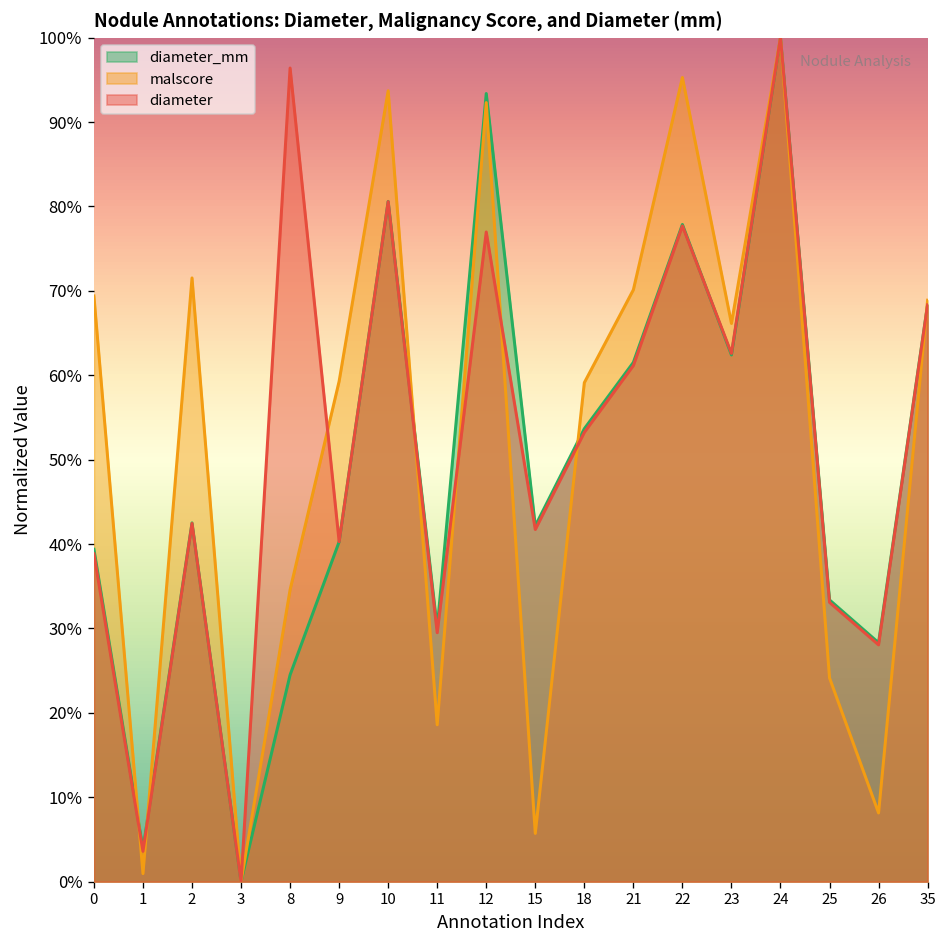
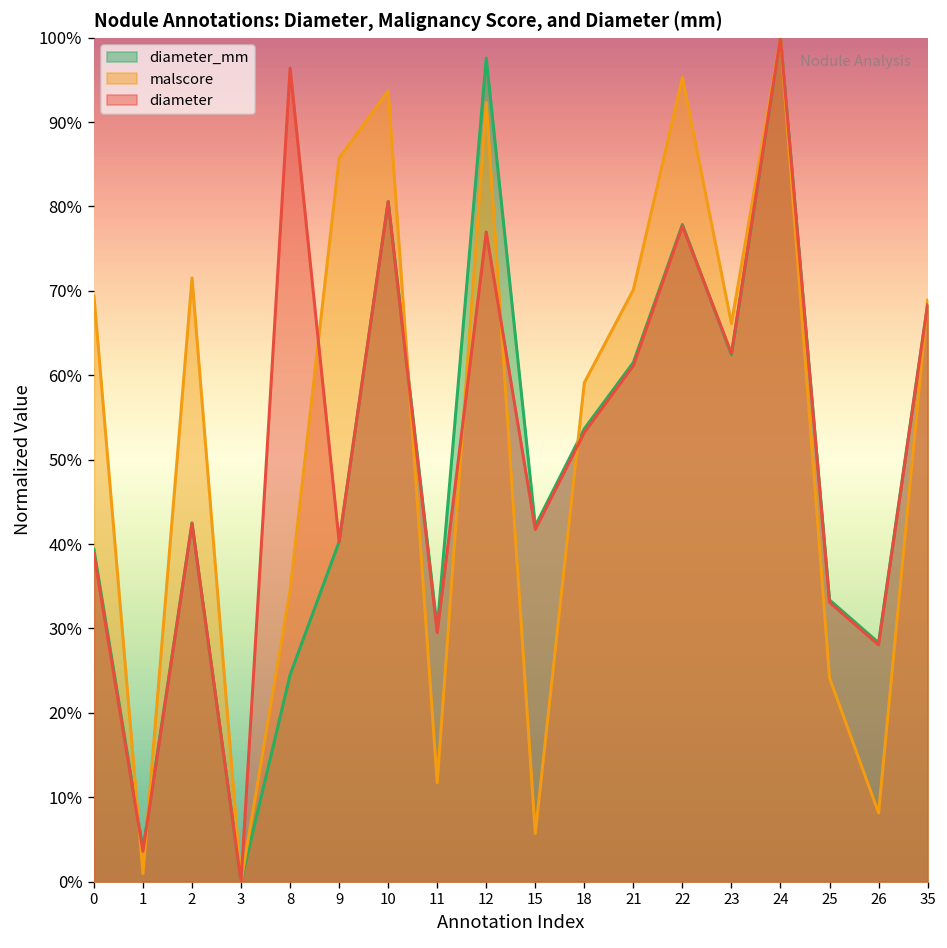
  {
    "diameter_mm": {
      "0": "39%",
      "8": "25%",
      "11": "30%",
-     "12": "93%",
+     "12": "98%",
      "15": "42%",
      "18": "54%",
      "21": "62%"
    },
    "malscore": {
      "0": "69%",
      "1": "1%",
      "2": "72%",
      "8": "35%",
-     "9": "59%",
+     "9": "86%",
      "10": "94%",
-     "11": "19%",
+     "11": "12%",
      "12": "92%",
      "15": "6%",
      "18": "59%",
      "21": "70%",
      "22": "95%",
      "23": "66%",
      "25": "24%",
      "26": "8%",
      "35": "69%"
    },
    "diameter": {
      "0": "39%",
      "8": "96%",
      "11": "29%",
      "12": "77%",
      "15": "42%",
      "18": "53%",
      "21": "61%"
    }
  }
